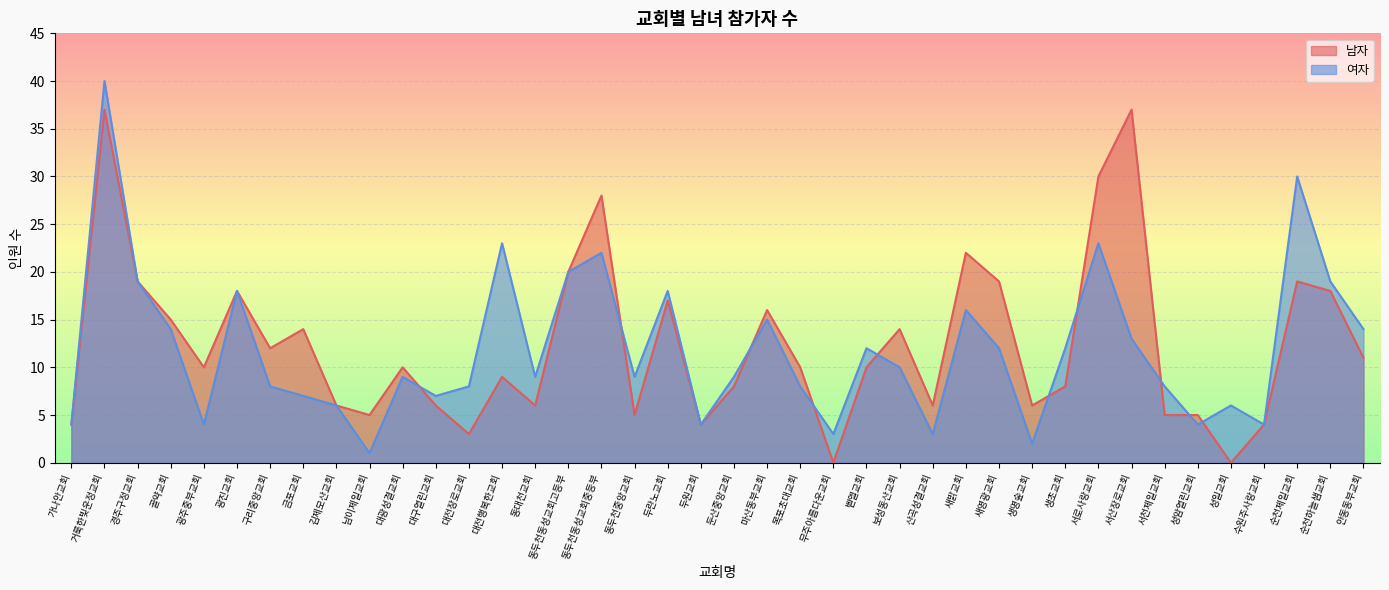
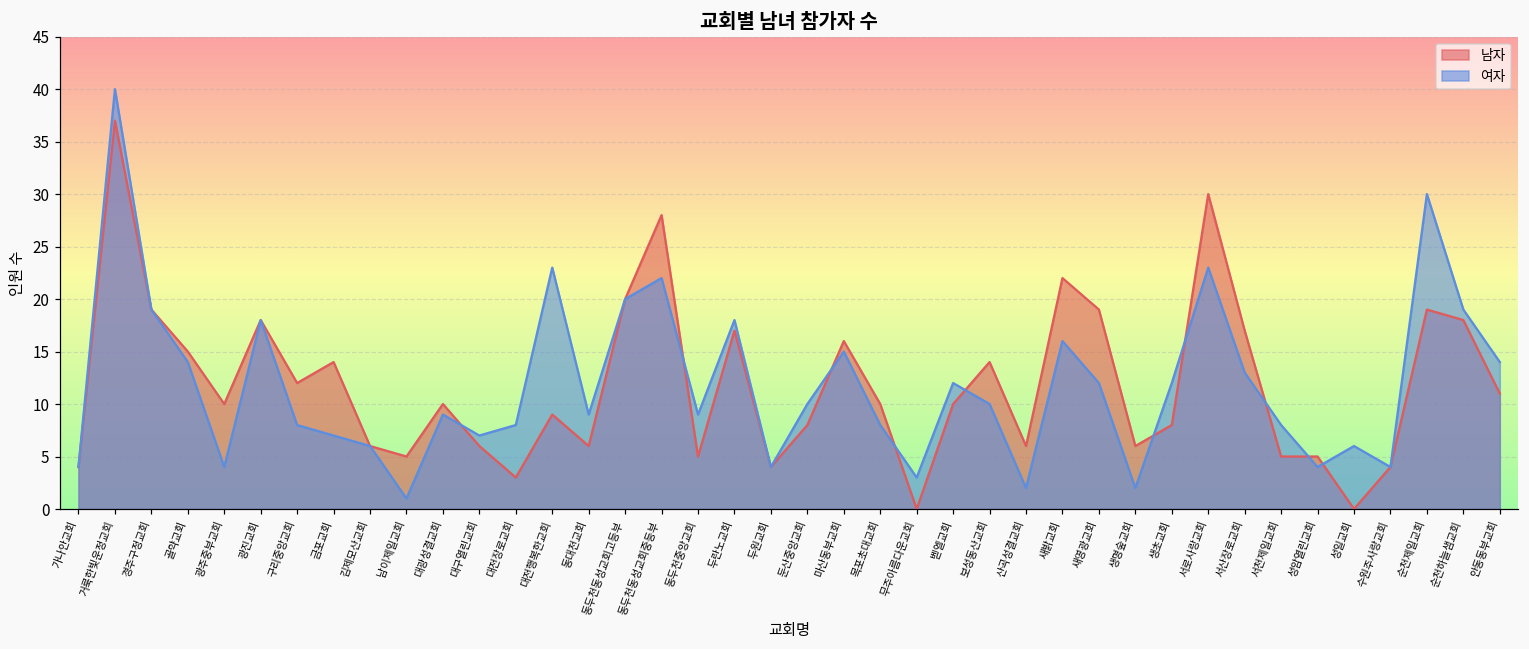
  {
    "남자": {
      "거룩한빛운정교회": 37,
      "골약교회": 15,
      "광주중부교회": 10,
      "구리중앙교회": 12,
      "금포교회": 14,
      "남이제일교회": 5,
      "대광성결교회": 10,
      "대구열린교회": 6,
      "대전장로교회": 3,
      "대전행복한교회": 9,
      "동대천교회": 6,
      "동두천동성교회중등부": 28,
      "동두천중앙교회": 5,
      "두란노교회": 17,
      "둔산중앙교회": 8,
      "마산동부교회": 16,
      "목포초대교회": 10,
      "무주아름다운교회": 0,
      "벧엘교회": 10,
      "보성동산교회": 14,
      "산곡성결교회": 6,
      "새밝교회": 22,
      "새영광교회": 19,
      "생명숲교회": 6,
      "생초교회": 8,
      "서로사랑교회": 30,
-     "서산장로교회": 37,
+     "서산장로교회": 17,
      "서천제일교회": 5,
      "성암열린교회": 5,
      "성일교회": 0,
      "순천제일교회": 19,
      "순천하늘샘교회": 18,
      "안동동부교회": 11
    },
    "여자": {
      "거룩한빛운정교회": 40,
      "골약교회": 14,
      "광주중부교회": 4,
      "구리중앙교회": 8,
      "금포교회": 7,
      "남이제일교회": 1,
      "대광성결교회": 9,
      "대구열린교회": 7,
      "대전장로교회": 8,
      "대전행복한교회": 23,
      "동대천교회": 9,
      "동두천동성교회중등부": 22,
      "동두천중앙교회": 9,
      "두란노교회": 18,
-     "둔산중앙교회": 9,
+     "둔산중앙교회": 10,
      "마산동부교회": 15,
      "목포초대교회": 8,
      "무주아름다운교회": 3,
      "벧엘교회": 12,
      "보성동산교회": 10,
-     "산곡성결교회": 3,
+     "산곡성결교회": 2,
      "새밝교회": 16,
      "새영광교회": 12,
      "생명숲교회": 2,
      "생초교회": 12,
      "서로사랑교회": 23,
      "서산장로교회": 13,
      "서천제일교회": 8,
      "성암열린교회": 4,
      "성일교회": 6,
      "순천제일교회": 30,
      "순천하늘샘교회": 19,
      "안동동부교회": 14
    }
  }
